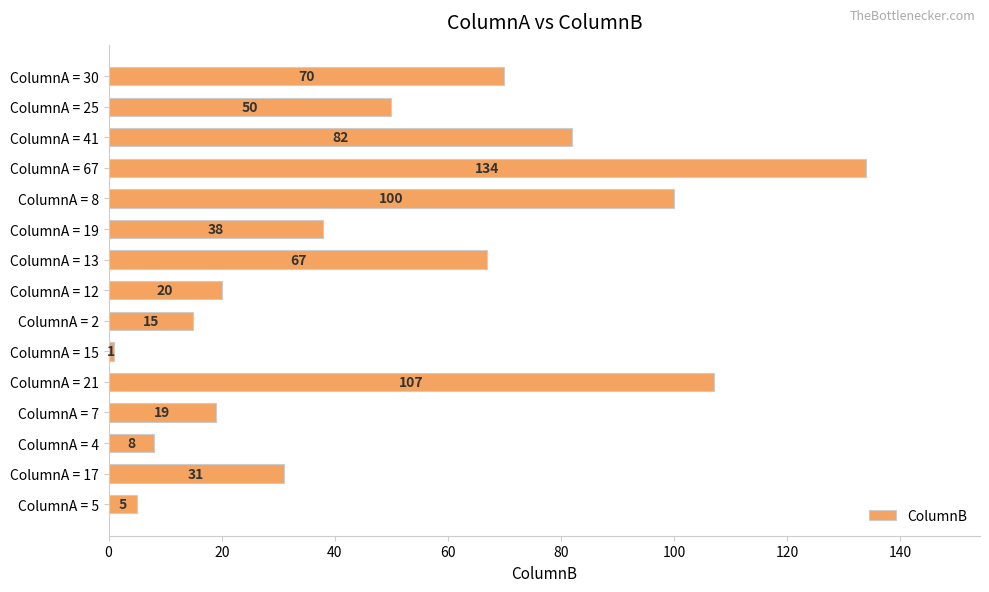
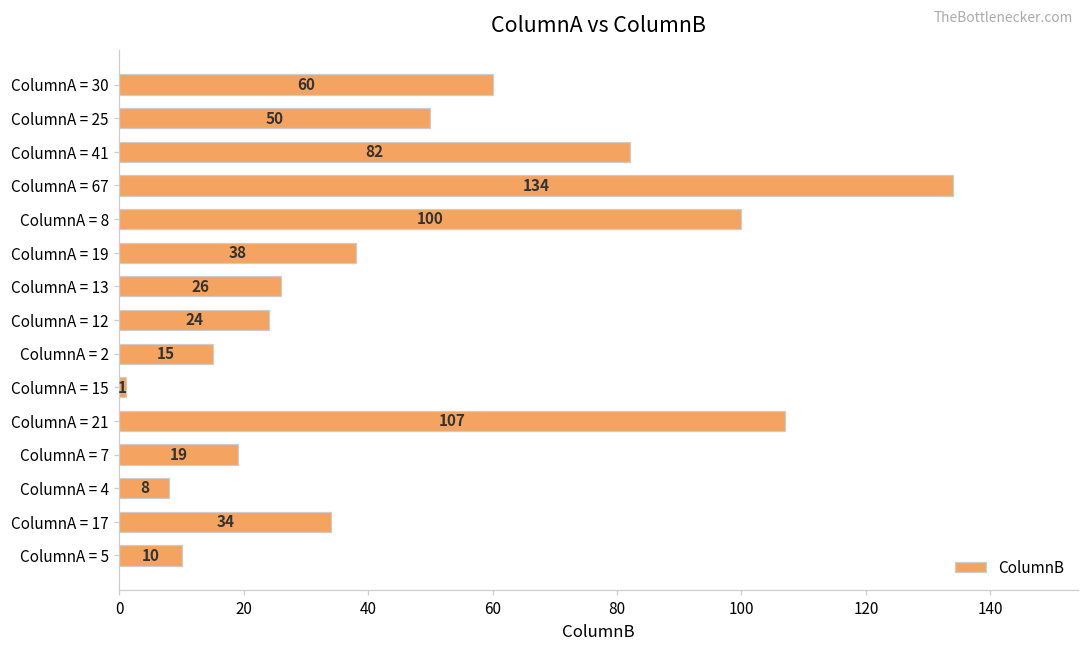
  {
-   "ColumnA = 30": 70,
+   "ColumnA = 30": 60,
    "ColumnA = 25": 50,
    "ColumnA = 41": 82,
    "ColumnA = 67": 134,
    "ColumnA = 8": 100,
    "ColumnA = 19": 38,
-   "ColumnA = 13": 67,
-   "ColumnA = 12": 20,
+   "ColumnA = 13": 26,
+   "ColumnA = 12": 24,
    "ColumnA = 2": 15,
    "ColumnA = 15": 1,
    "ColumnA = 21": 107,
    "ColumnA = 7": 19,
    "ColumnA = 4": 8,
-   "ColumnA = 17": 31,
-   "ColumnA = 5": 5
+   "ColumnA = 17": 34,
+   "ColumnA = 5": 10
  }
